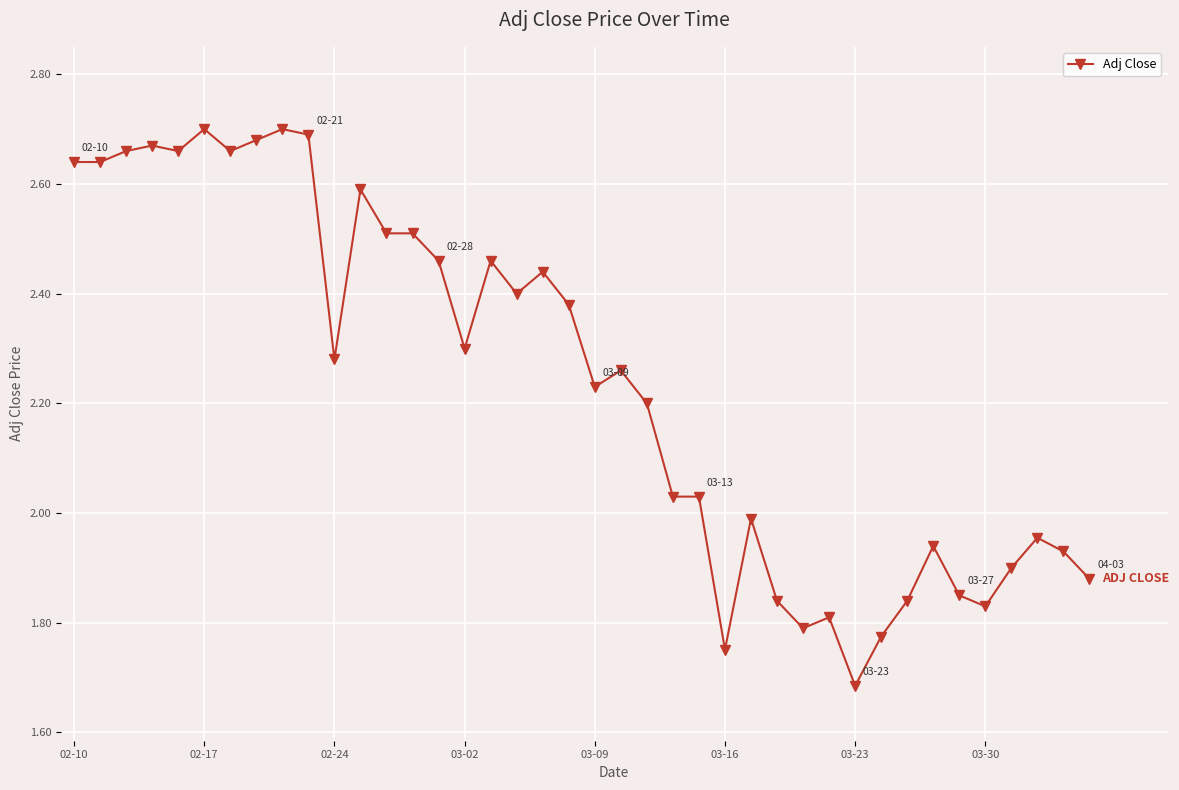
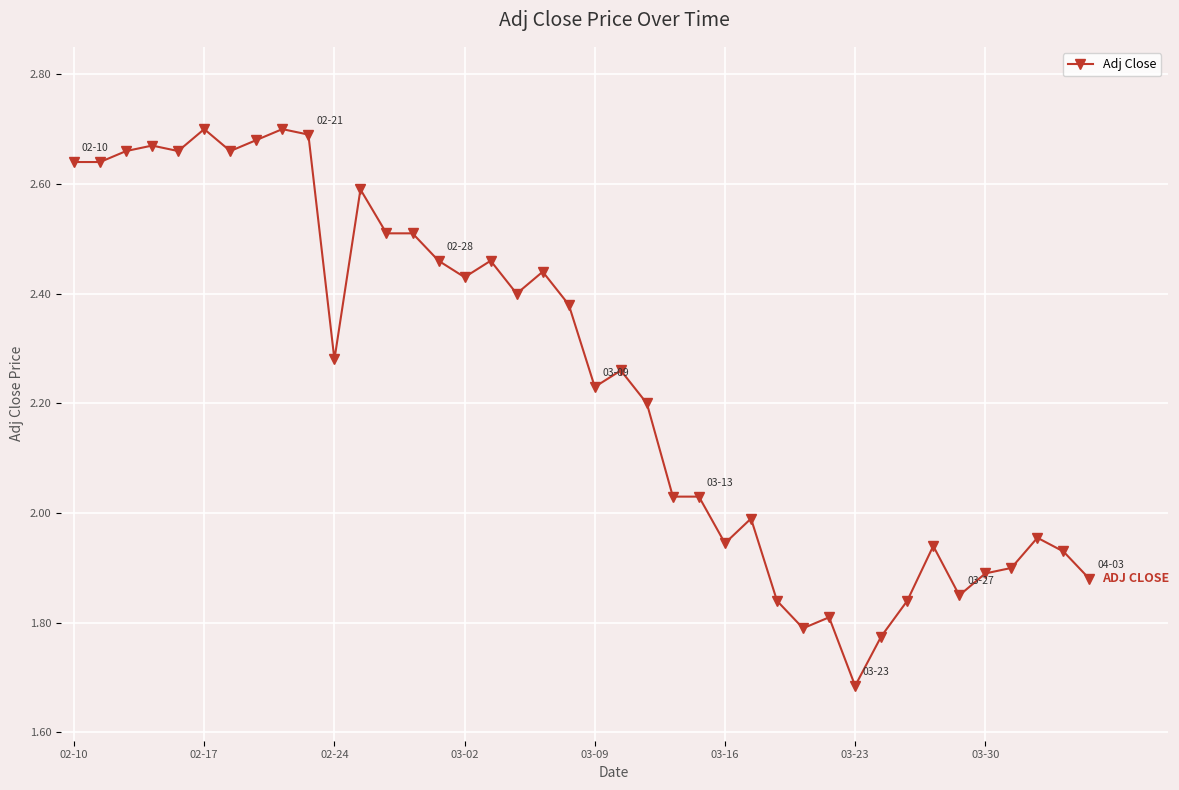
  {
    "02-10": 2.64,
    "02-17": 2.70,
    "02-24": 2.28,
-   "03-02": 2.30,
+   "03-02": 2.43,
    "03-09": 2.23,
-   "03-16": 1.75,
-   "03-30": 1.83
+   "03-16": 1.95,
+   "03-30": 1.89
  }
